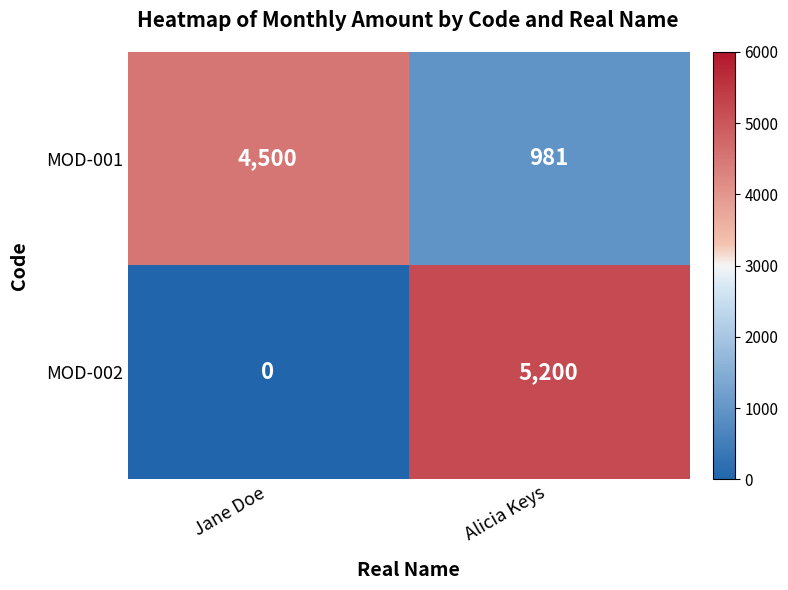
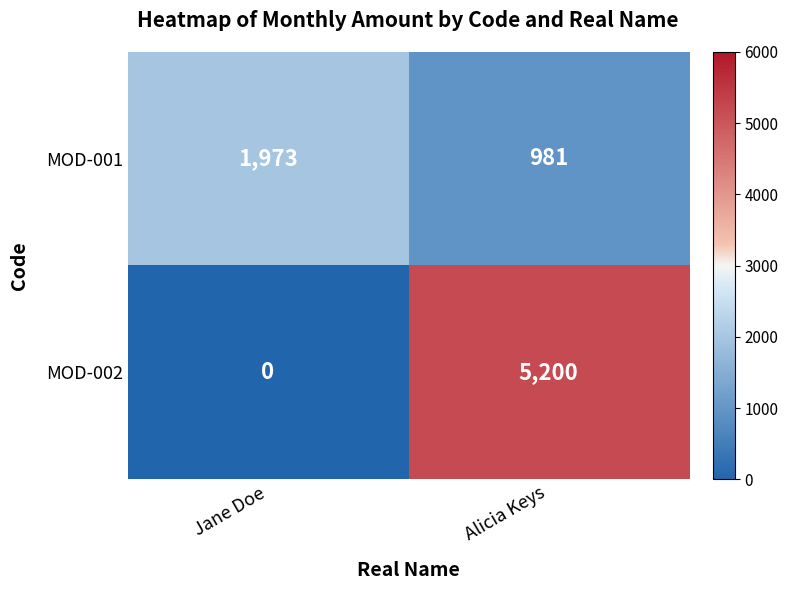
  {
    "MOD-001": {
-     "Jane Doe": "4,500",
+     "Jane Doe": "1,973",
      "Alicia Keys": "981"
    },
    "MOD-002": {
      "Jane Doe": "0",
      "Alicia Keys": "5,200"
    }
  }
